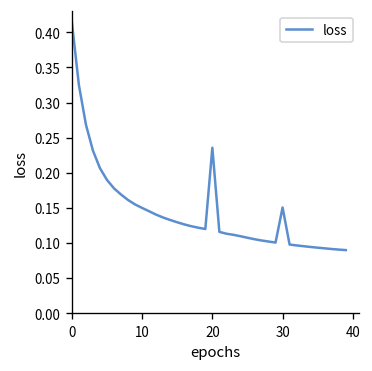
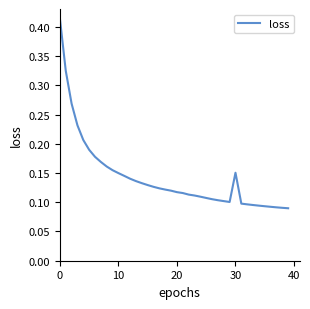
  {
    "0": 0.41,
    "10": 0.15,
-   "20": 0.24,
+   "20": 0.12,
    "30": 0.15
  }
